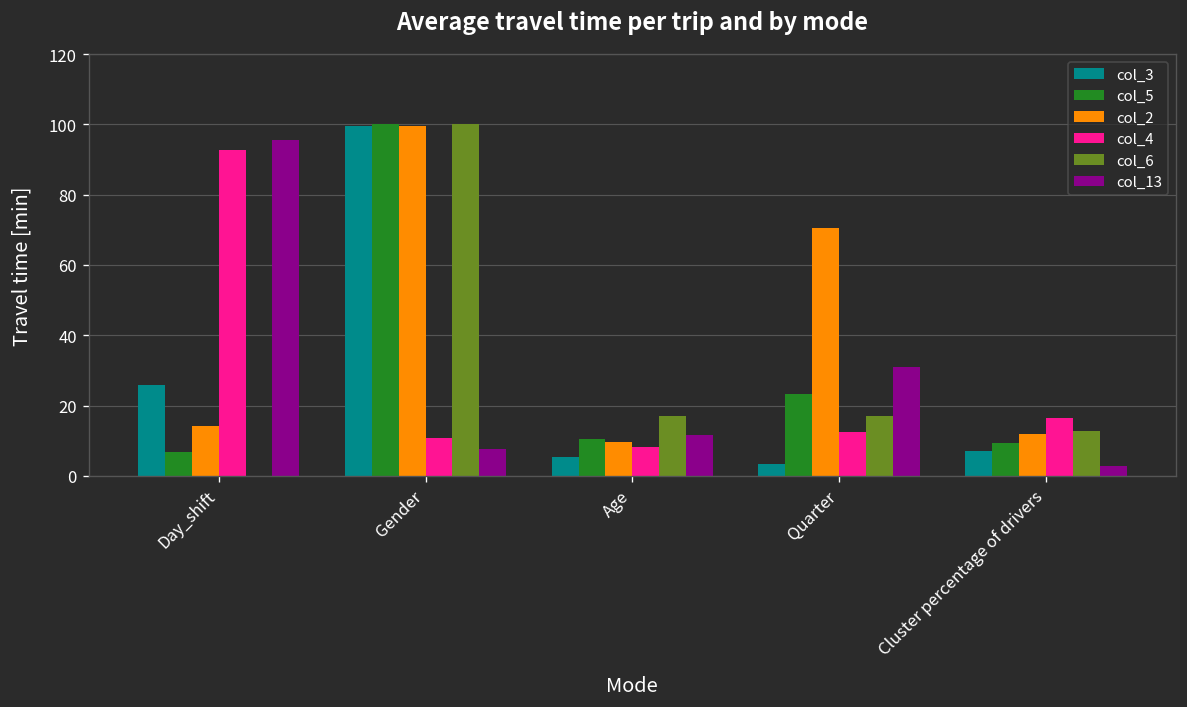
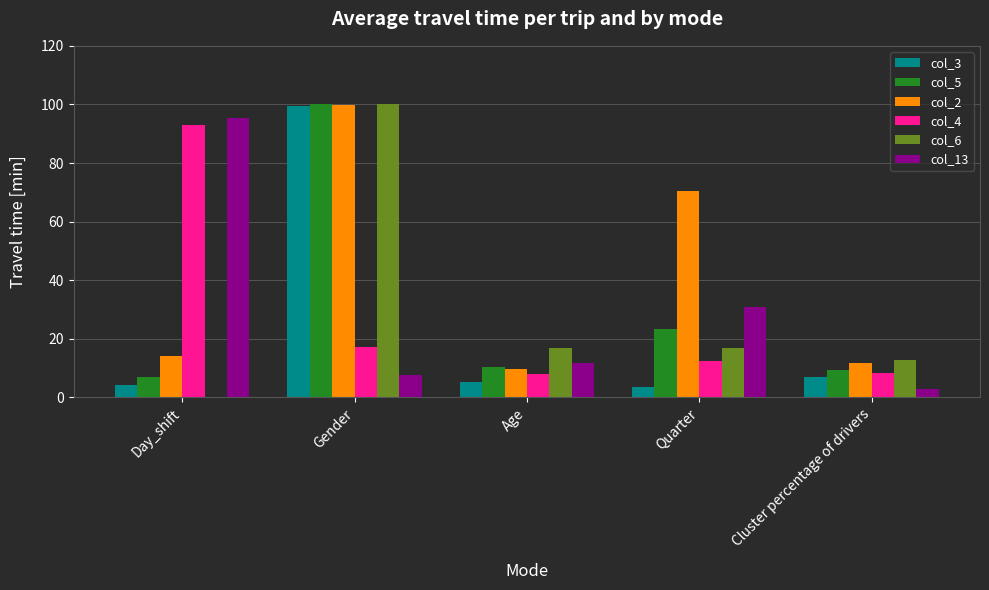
  {
    "col_3": {
-     "Day_shift": 26,
+     "Day_shift": 4,
      "Gender": 100,
      "Age": 5,
      "Quarter": 3,
      "Cluster percentage of drivers": 7
    },
    "col_5": {
      "Day_shift": 7,
      "Gender": 100,
      "Age": 10,
      "Quarter": 23,
      "Cluster percentage of drivers": 9
    },
    "col_2": {
      "Day_shift": 14,
      "Gender": 100,
      "Age": 10,
      "Quarter": 70,
      "Cluster percentage of drivers": 12
    },
    "col_4": {
      "Day_shift": 93,
-     "Gender": 11,
+     "Gender": 17,
      "Age": 8,
      "Quarter": 12,
-     "Cluster percentage of drivers": 17
+     "Cluster percentage of drivers": 8
    },
    "col_6": {
      "Day_shift": 0,
      "Gender": 100,
      "Age": 17,
      "Quarter": 17,
      "Cluster percentage of drivers": 13
    },
    "col_13": {
      "Day_shift": 95,
      "Gender": 8,
      "Age": 12,
      "Quarter": 31,
      "Cluster percentage of drivers": 3
    }
  }
